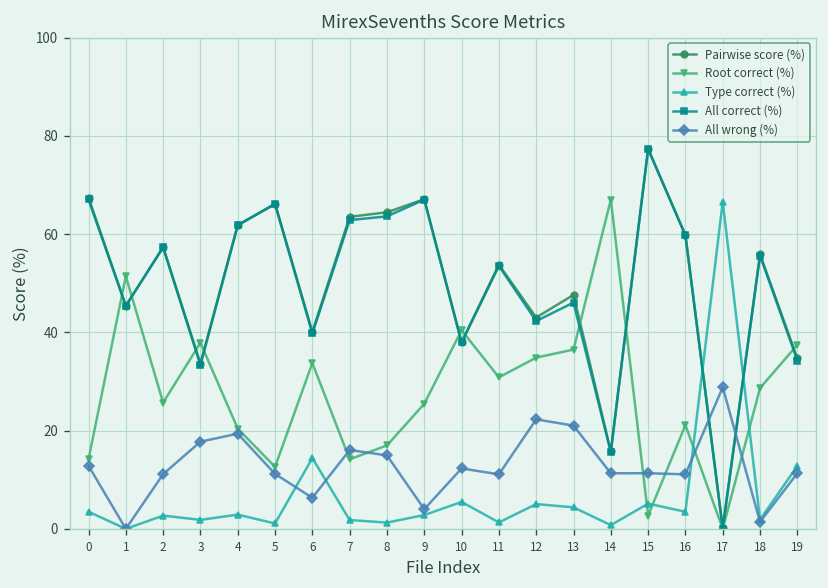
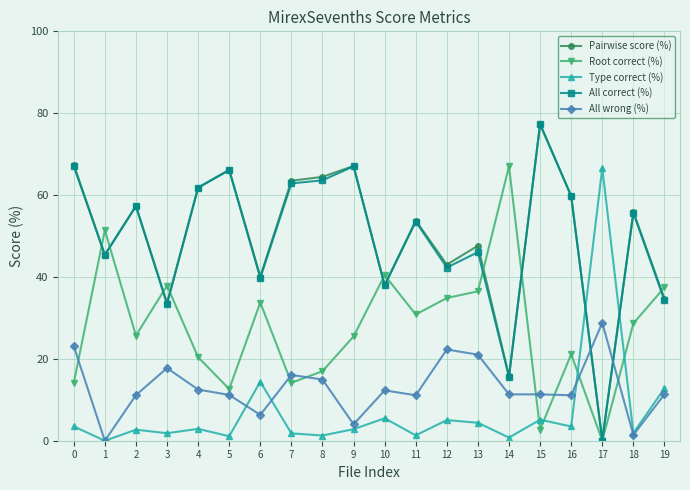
  {
    "All wrong (%)": {
-     "0": 13,
+     "0": 23,
      "2": 11,
      "3": 18,
-     "4": 19,
+     "4": 12,
      "5": 11,
      "6": 6,
      "7": 16,
      "8": 15,
      "9": 4,
      "10": 12,
      "11": 11,
      "12": 22,
      "13": 21,
      "14": 11,
      "15": 11,
      "16": 11,
      "17": 29,
      "19": 11
    }
  }
